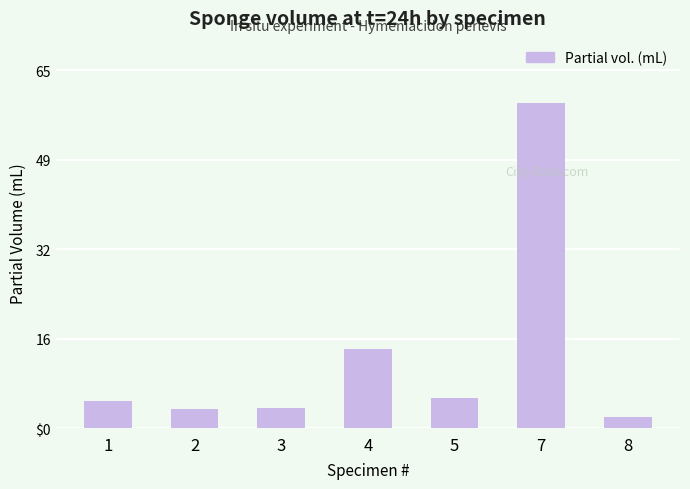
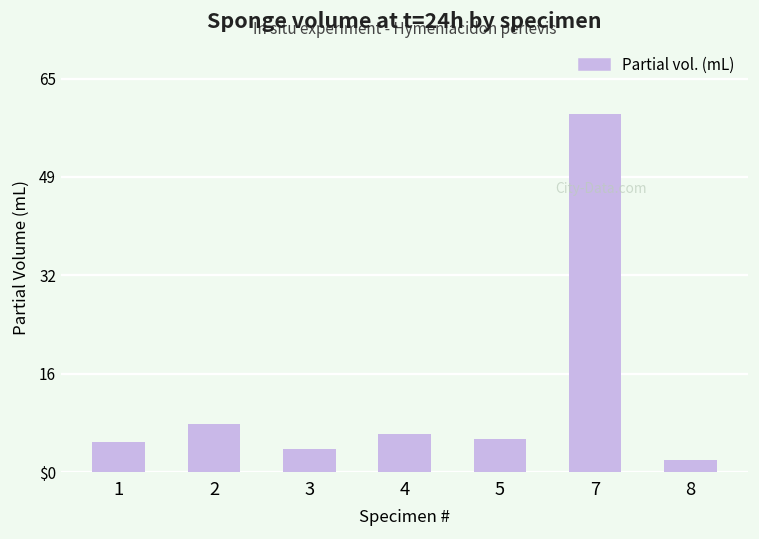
  {
    "1": 5,
-   "2": 4,
+   "2": 8,
    "3": 4,
-   "4": 14,
+   "4": 6,
    "5": 6,
    "7": 59,
    "8": 2
  }
